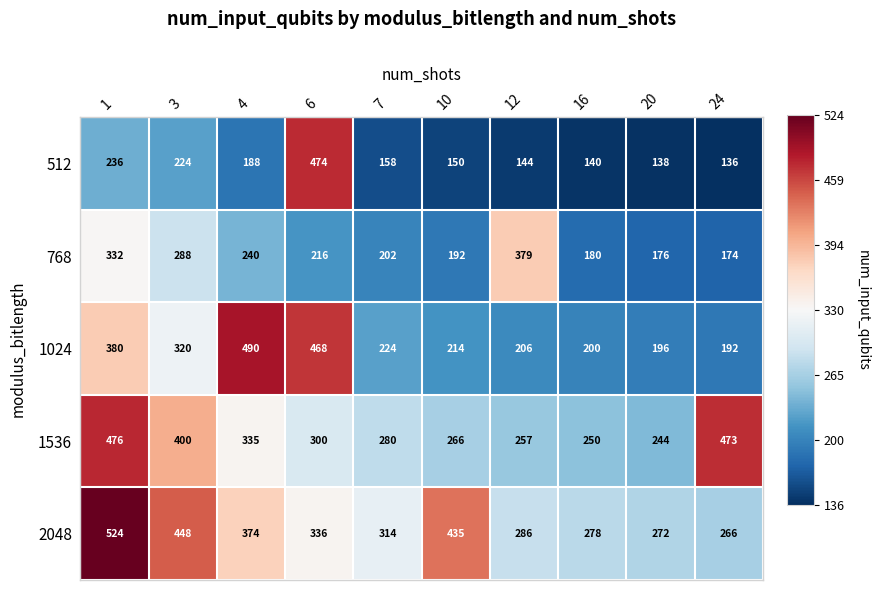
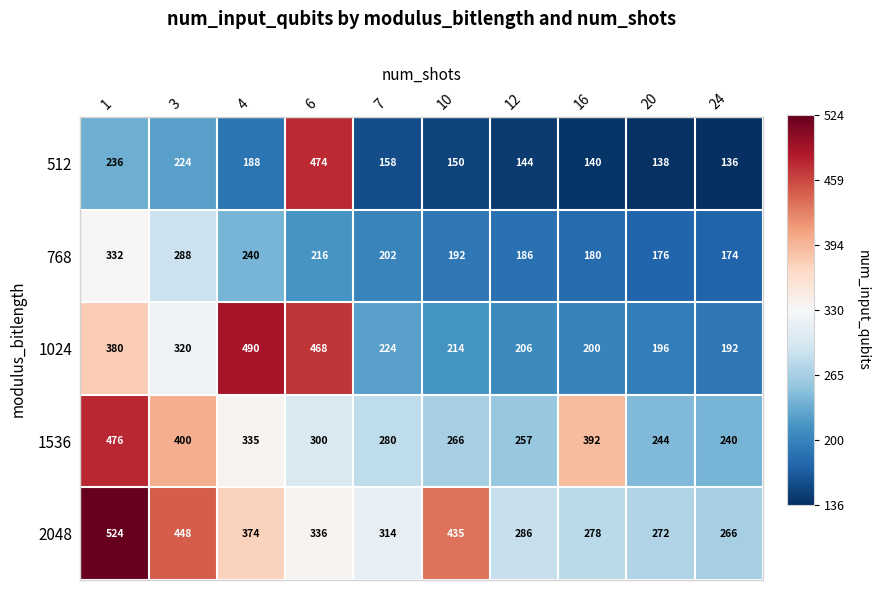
  {
    "512": {
      "1": 236,
      "3": 224,
      "4": 188,
      "6": 474,
      "7": 158,
      "10": 150,
      "12": 144,
      "16": 140,
      "20": 138,
      "24": 136
    },
    "768": {
      "1": 332,
      "3": 288,
      "4": 240,
      "6": 216,
      "7": 202,
      "10": 192,
-     "12": 379,
+     "12": 186,
      "16": 180,
      "20": 176,
      "24": 174
    },
    "1024": {
      "1": 380,
      "3": 320,
      "4": 490,
      "6": 468,
      "7": 224,
      "10": 214,
      "12": 206,
      "16": 200,
      "20": 196,
      "24": 192
    },
    "1536": {
      "1": 476,
      "3": 400,
      "4": 335,
      "6": 300,
      "7": 280,
      "10": 266,
      "12": 257,
-     "16": 250,
+     "16": 392,
      "20": 244,
-     "24": 473
+     "24": 240
    },
    "2048": {
      "1": 524,
      "3": 448,
      "4": 374,
      "6": 336,
      "7": 314,
      "10": 435,
      "12": 286,
      "16": 278,
      "20": 272,
      "24": 266
    }
  }
